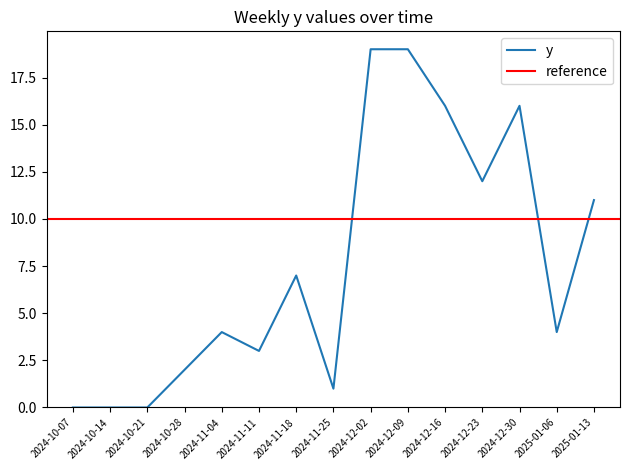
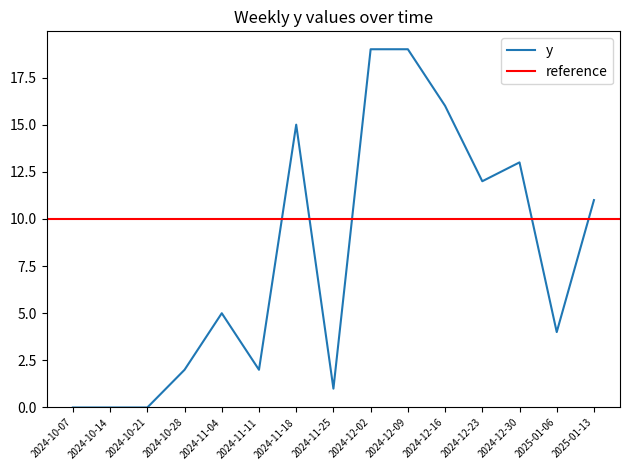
  {
    "2024-10-07": 0,
    "2024-10-14": 0,
    "2024-10-21": 0,
    "2024-10-28": 2,
-   "2024-11-04": 4,
-   "2024-11-11": 3,
-   "2024-11-18": 7,
+   "2024-11-04": 5,
+   "2024-11-11": 2,
+   "2024-11-18": 15,
    "2024-11-25": 1,
    "2024-12-02": 19,
    "2024-12-09": 19,
    "2024-12-16": 16,
    "2024-12-23": 12,
-   "2024-12-30": 16,
+   "2024-12-30": 13,
    "2025-01-06": 4,
    "2025-01-13": 11
  }
